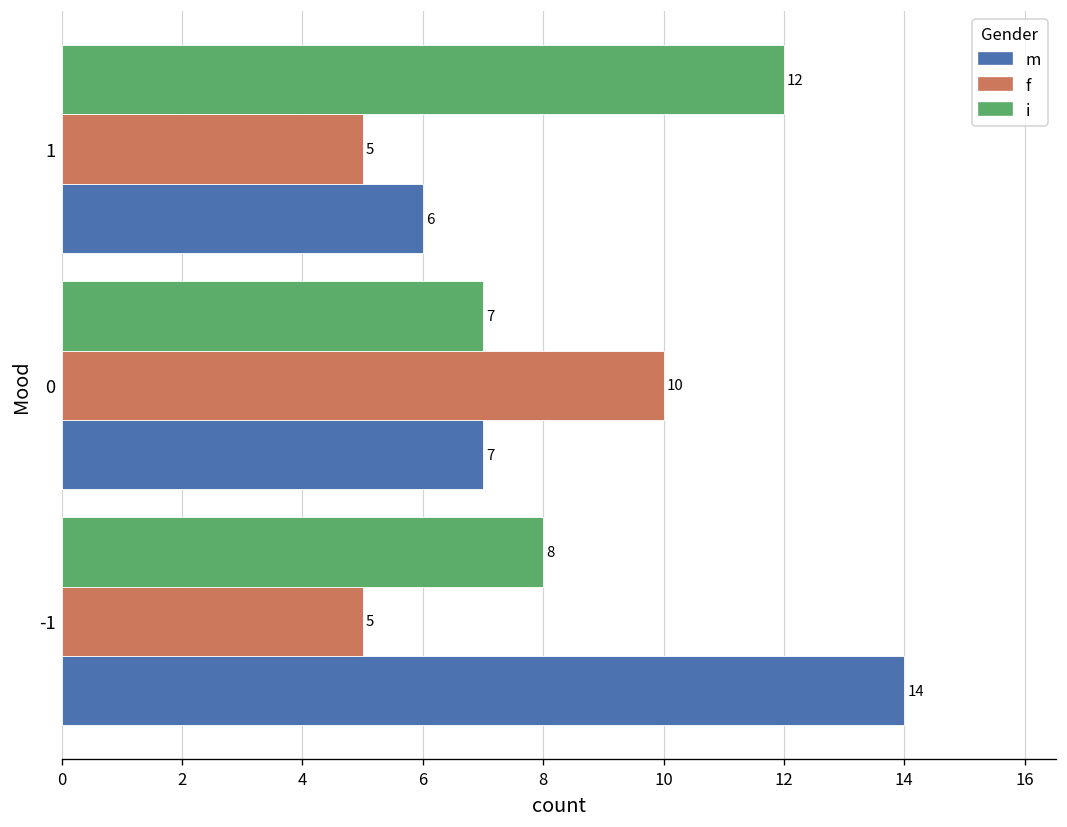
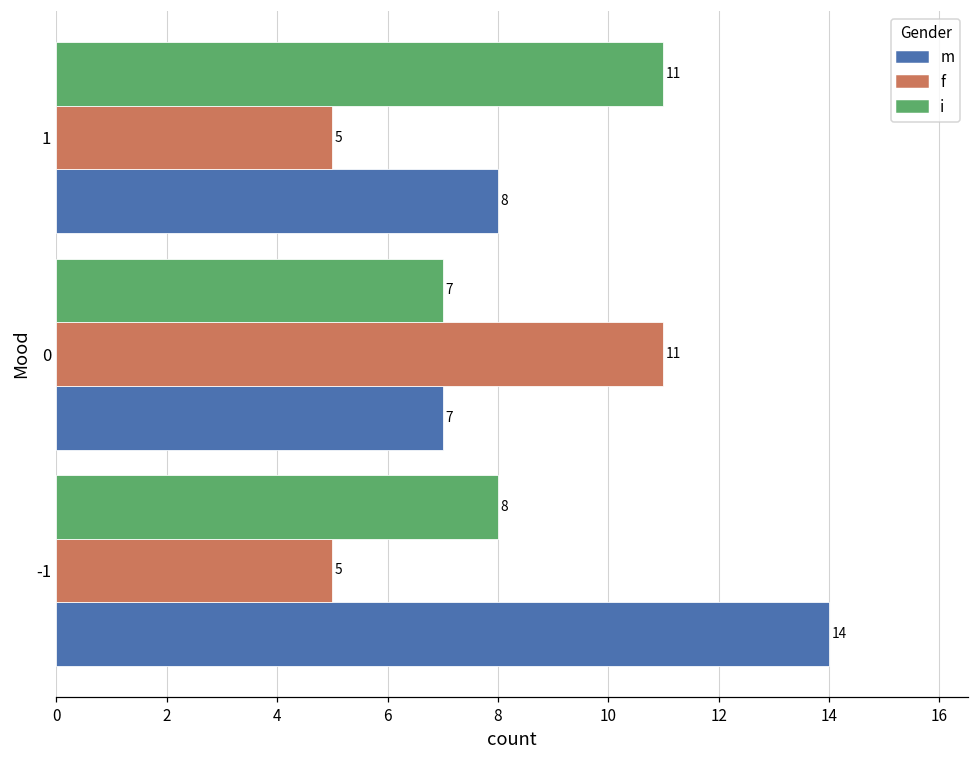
  {
    "m": {
-     "1": 6,
+     "1": 8,
      "0": 7,
      "-1": 14
    },
    "f": {
      "1": 5,
-     "0": 10,
+     "0": 11,
      "-1": 5
    },
    "i": {
-     "1": 12,
+     "1": 11,
      "0": 7,
      "-1": 8
    }
  }
